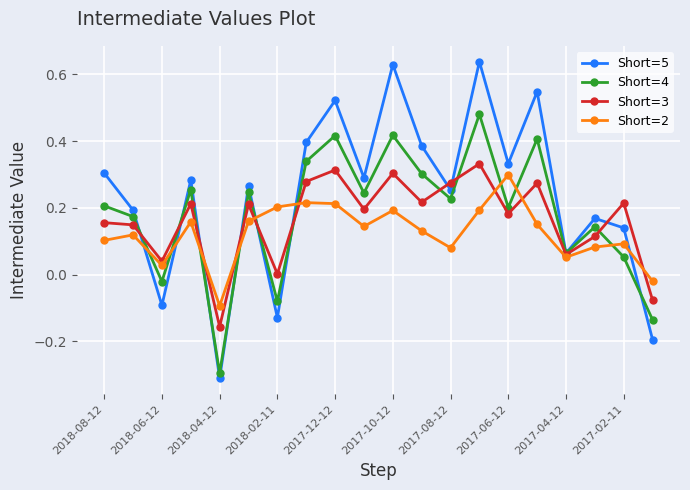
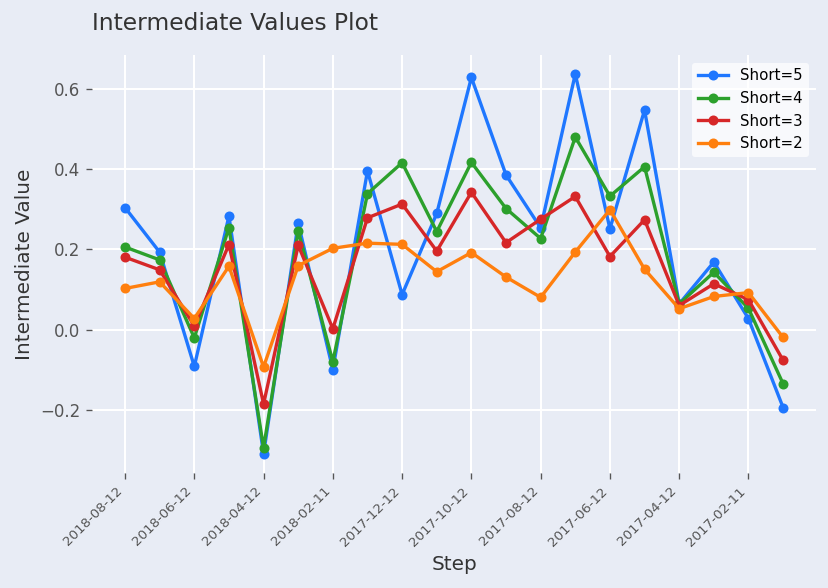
  {
    "Short=5": {
      "2018-08-12": 0.30,
      "2018-06-12": -0.09,
      "2018-04-12": -0.31,
-     "2018-02-11": -0.13,
-     "2017-12-12": 0.52,
+     "2018-02-11": -0.10,
+     "2017-12-12": 0.09,
      "2017-10-12": 0.63,
      "2017-08-12": 0.25,
-     "2017-06-12": 0.33,
-     "2017-02-11": 0.14
+     "2017-06-12": 0.25,
+     "2017-02-11": 0.03
    },
    "Short=4": {
      "2018-08-12": 0.21,
      "2018-06-12": -0.02,
      "2018-04-12": -0.30,
      "2018-02-11": -0.08,
      "2017-12-12": 0.42,
      "2017-10-12": 0.42,
      "2017-08-12": 0.23,
-     "2017-06-12": 0.20,
+     "2017-06-12": 0.33,
      "2017-02-11": 0.05
    },
    "Short=3": {
-     "2018-08-12": 0.16,
-     "2018-06-12": 0.04,
-     "2018-04-12": -0.16,
+     "2018-08-12": 0.18,
+     "2018-06-12": 0.01,
+     "2018-04-12": -0.19,
      "2018-02-11": 0.00,
      "2017-12-12": 0.31,
-     "2017-10-12": 0.30,
+     "2017-10-12": 0.34,
      "2017-08-12": 0.28,
      "2017-06-12": 0.18,
-     "2017-02-11": 0.21
+     "2017-02-11": 0.07
    },
    "Short=2": {
      "2018-08-12": 0.10,
      "2018-06-12": 0.03,
      "2018-04-12": -0.09,
      "2018-02-11": 0.20,
      "2017-12-12": 0.21,
      "2017-10-12": 0.19,
      "2017-08-12": 0.08,
      "2017-06-12": 0.30,
      "2017-04-12": 0.05,
      "2017-02-11": 0.09
    }
  }
